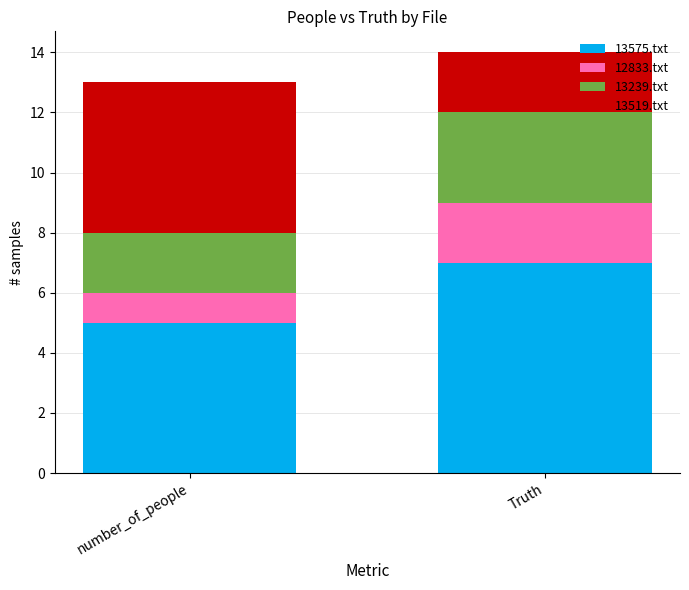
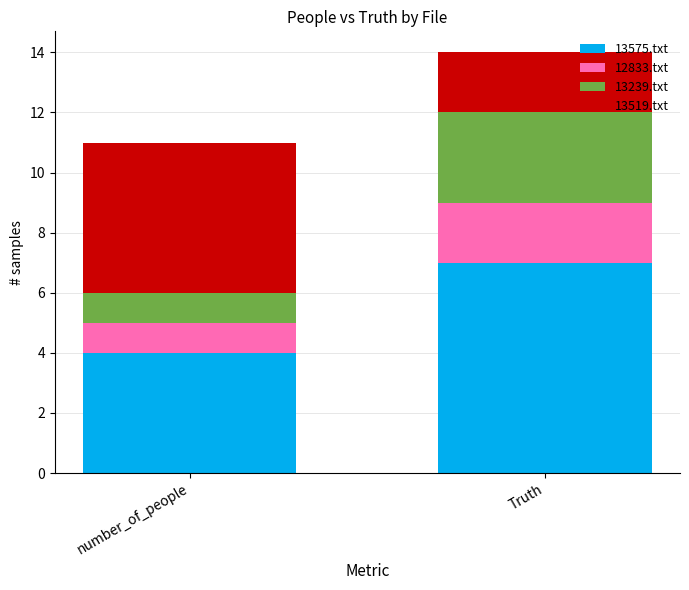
  {
    "13575.txt": {
-     "number_of_people": 5,
+     "number_of_people": 4,
      "Truth": 7
    },
    "12833.txt": {
      "number_of_people": 1,
      "Truth": 2
    },
    "13239.txt": {
-     "number_of_people": 2,
+     "number_of_people": 1,
      "Truth": 3
    },
    "13519.txt": {
      "number_of_people": 5,
      "Truth": 2
    }
  }
